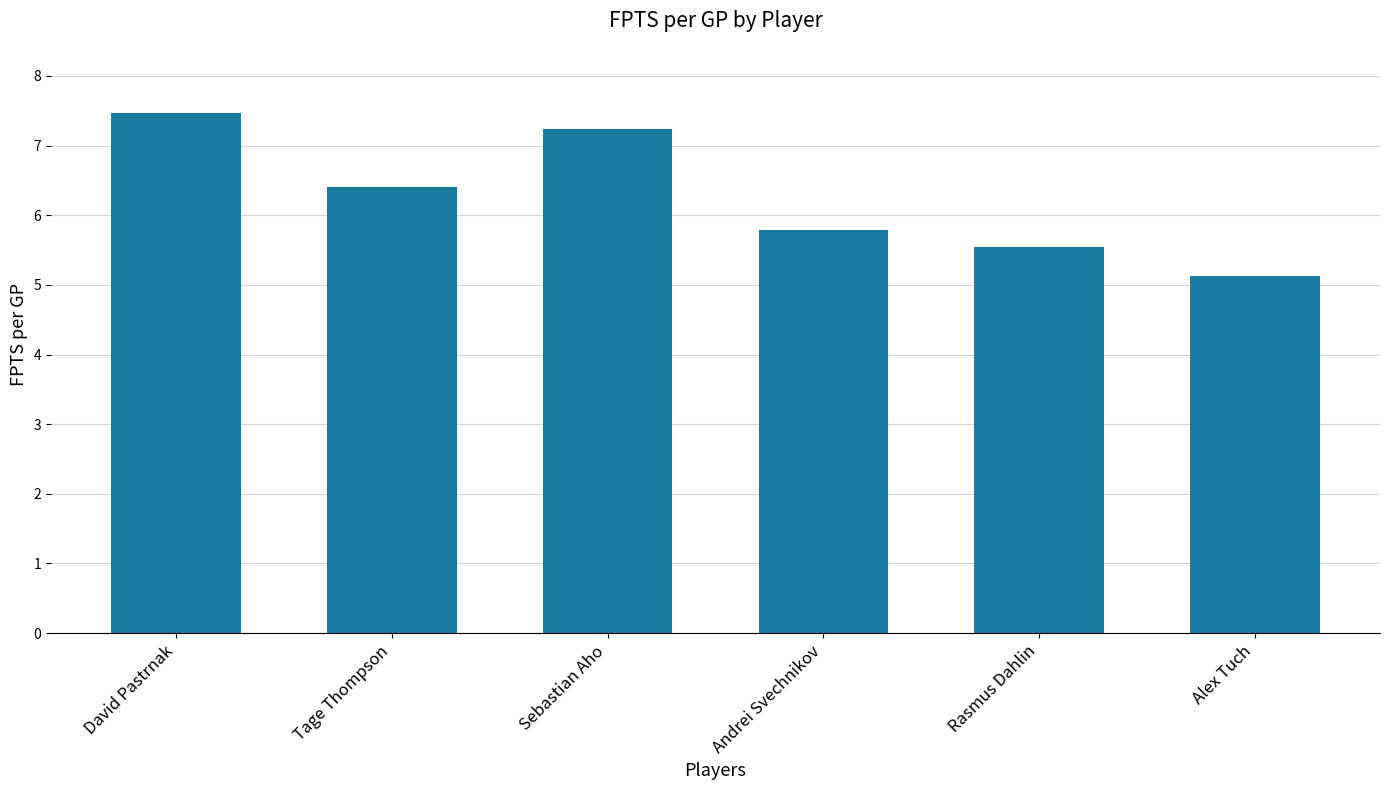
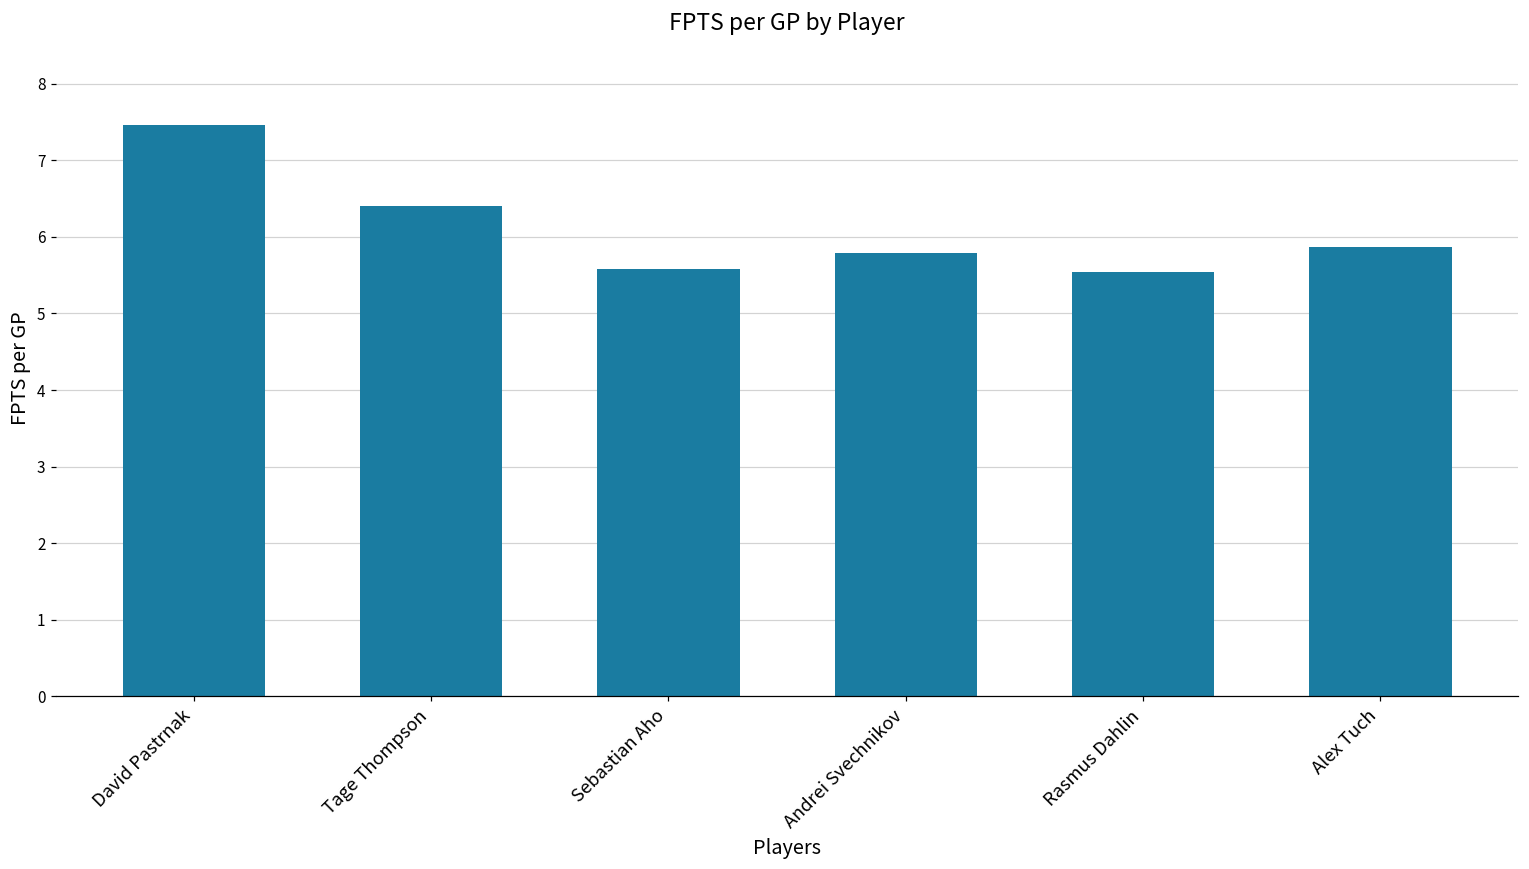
  {
    "David Pastrnak": 7.5,
    "Tage Thompson": 6.4,
-   "Sebastian Aho": 7.2,
+   "Sebastian Aho": 5.6,
    "Andrei Svechnikov": 5.8,
    "Rasmus Dahlin": 5.5,
-   "Alex Tuch": 5.1
+   "Alex Tuch": 5.9
  }
